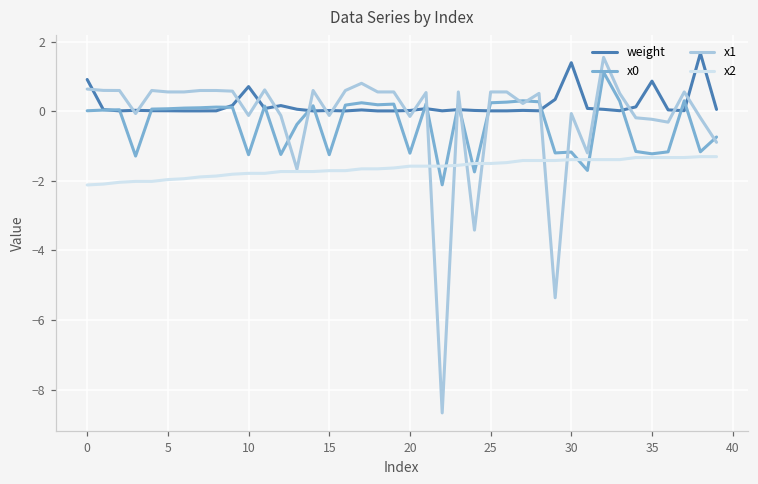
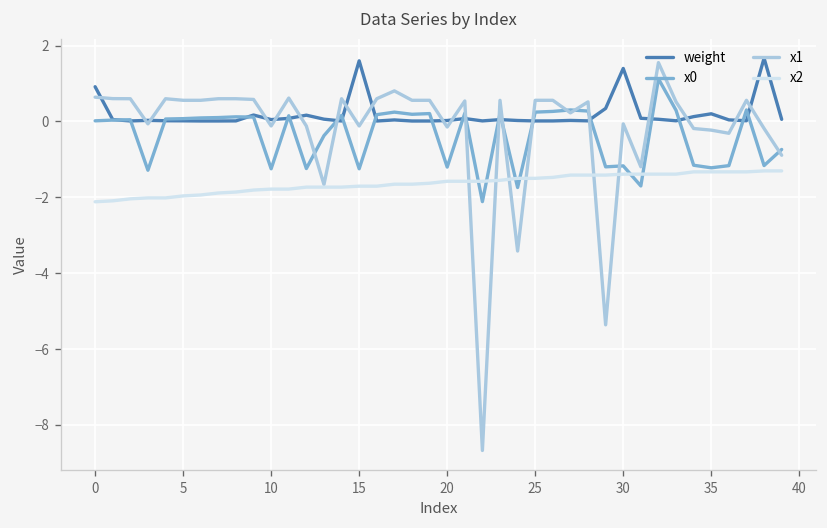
  {
    "weight": {
      "0": 0.9,
-     "10": 0.7,
-     "15": 0.0,
+     "10": 0.0,
+     "15": 1.6,
      "20": 0.0,
      "25": 0.0,
      "30": 1.4,
-     "35": 0.9
+     "35": 0.2
    }
  }
